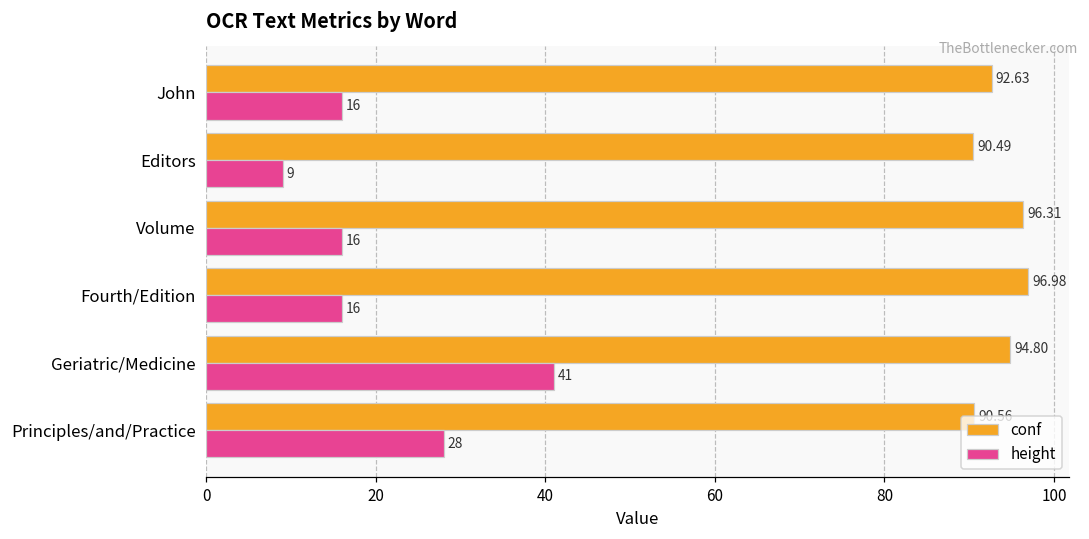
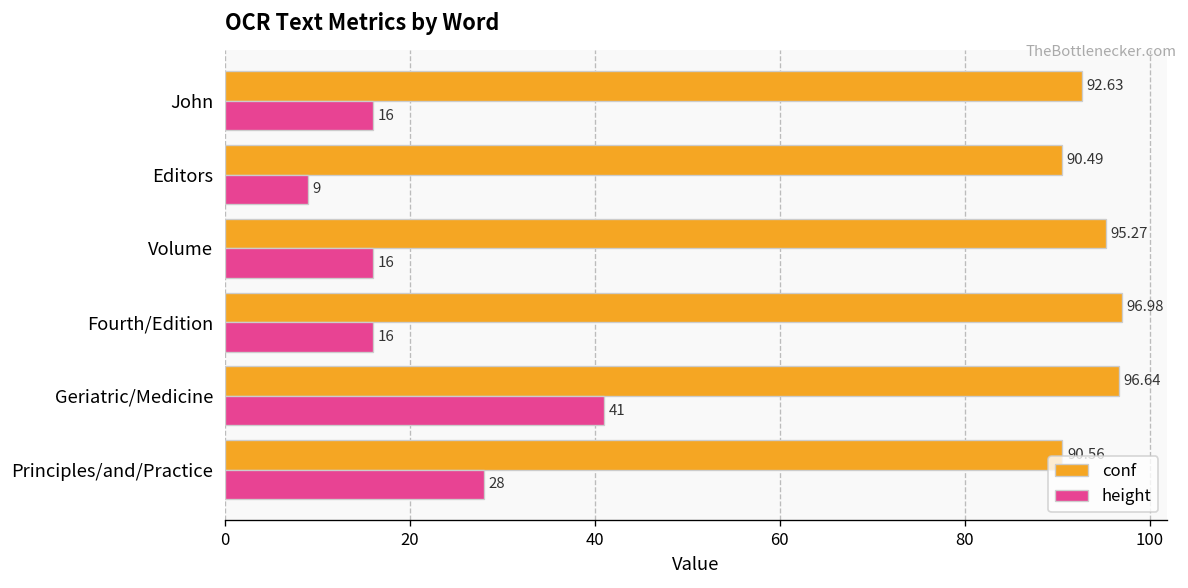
  {
    "conf": {
      "John": 92.63,
      "Editors": 90.49,
-     "Volume": 96.31,
+     "Volume": 95.27,
      "Fourth/Edition": 96.98,
-     "Geriatric/Medicine": 94.80
+     "Geriatric/Medicine": 96.64
    },
    "height": {
      "John": 16,
      "Editors": 9,
      "Volume": 16,
      "Fourth/Edition": 16,
      "Geriatric/Medicine": 41,
      "Principles/and/Practice": 28
    }
  }
